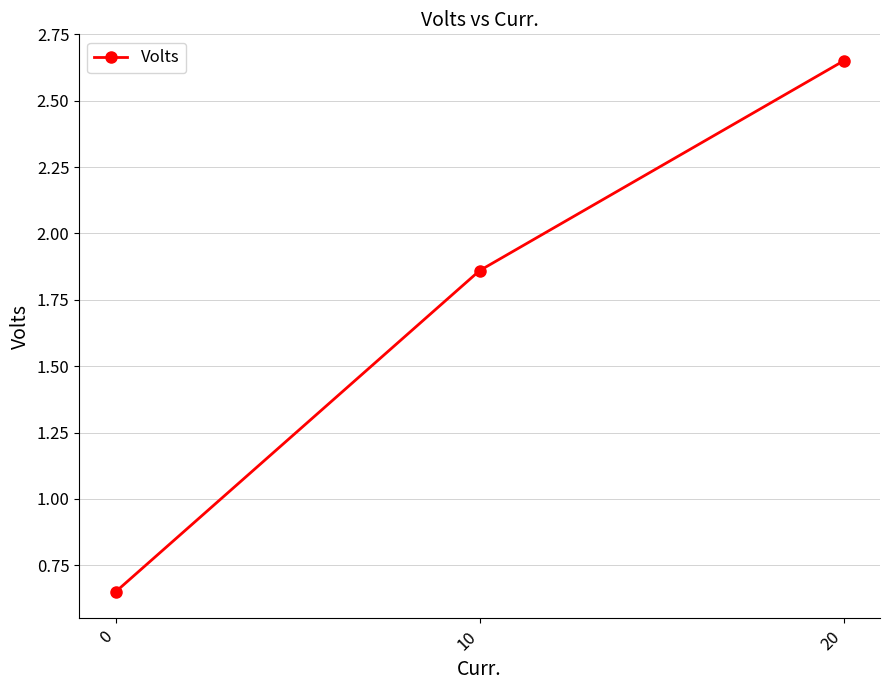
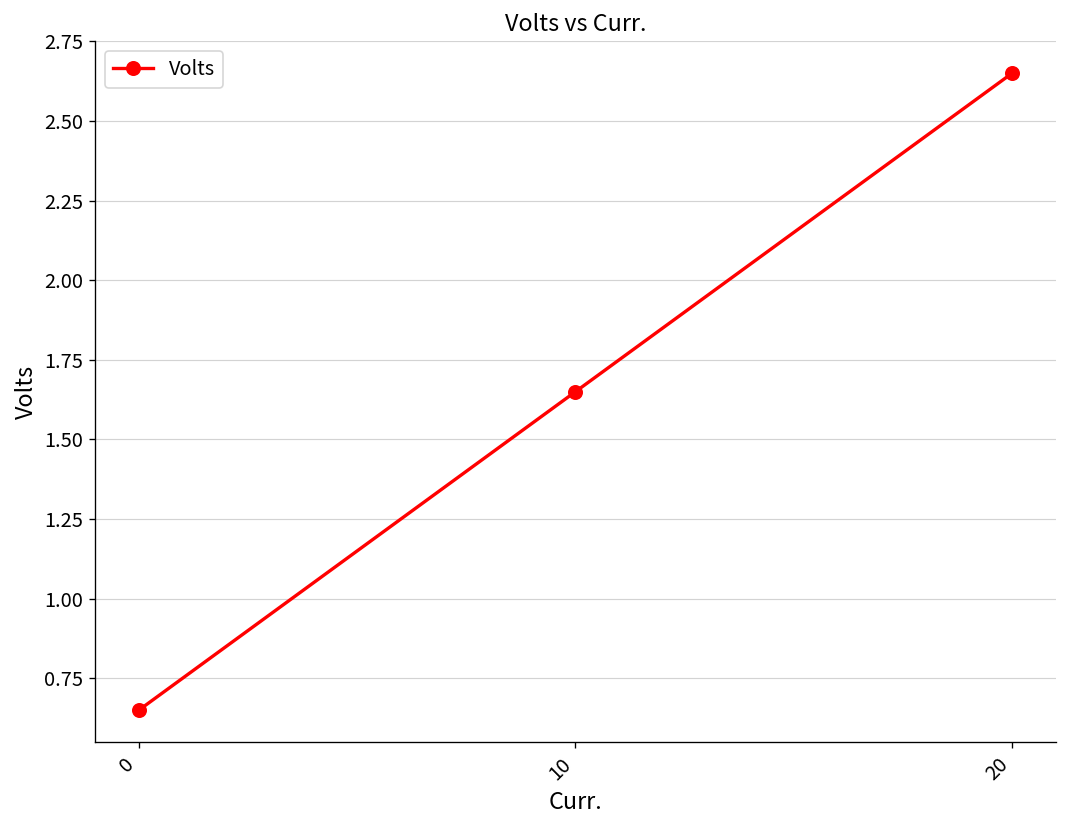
  {
    "0": 0.65,
-   "10": 1.86,
+   "10": 1.65,
    "20": 2.65
  }
